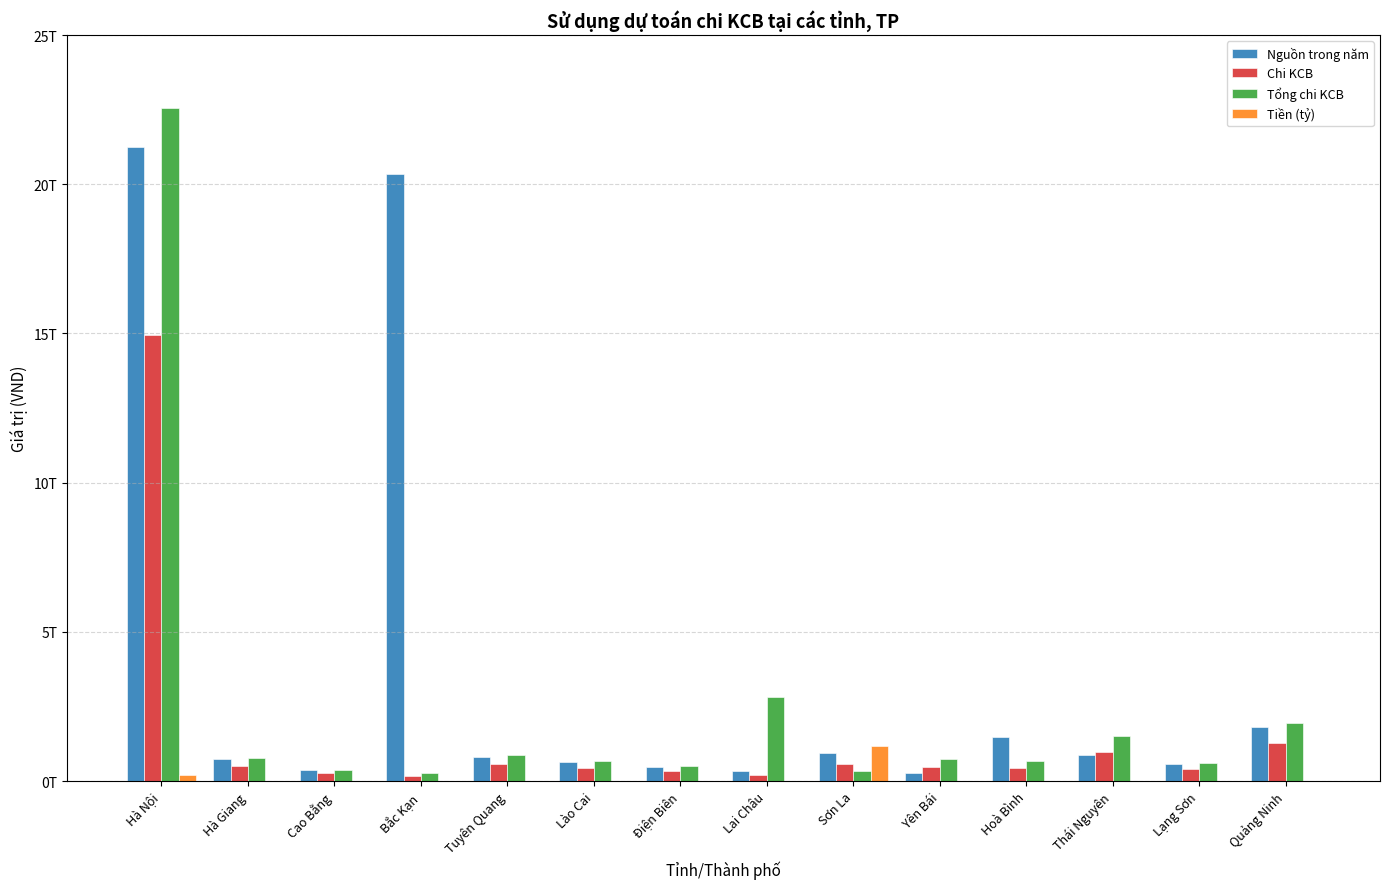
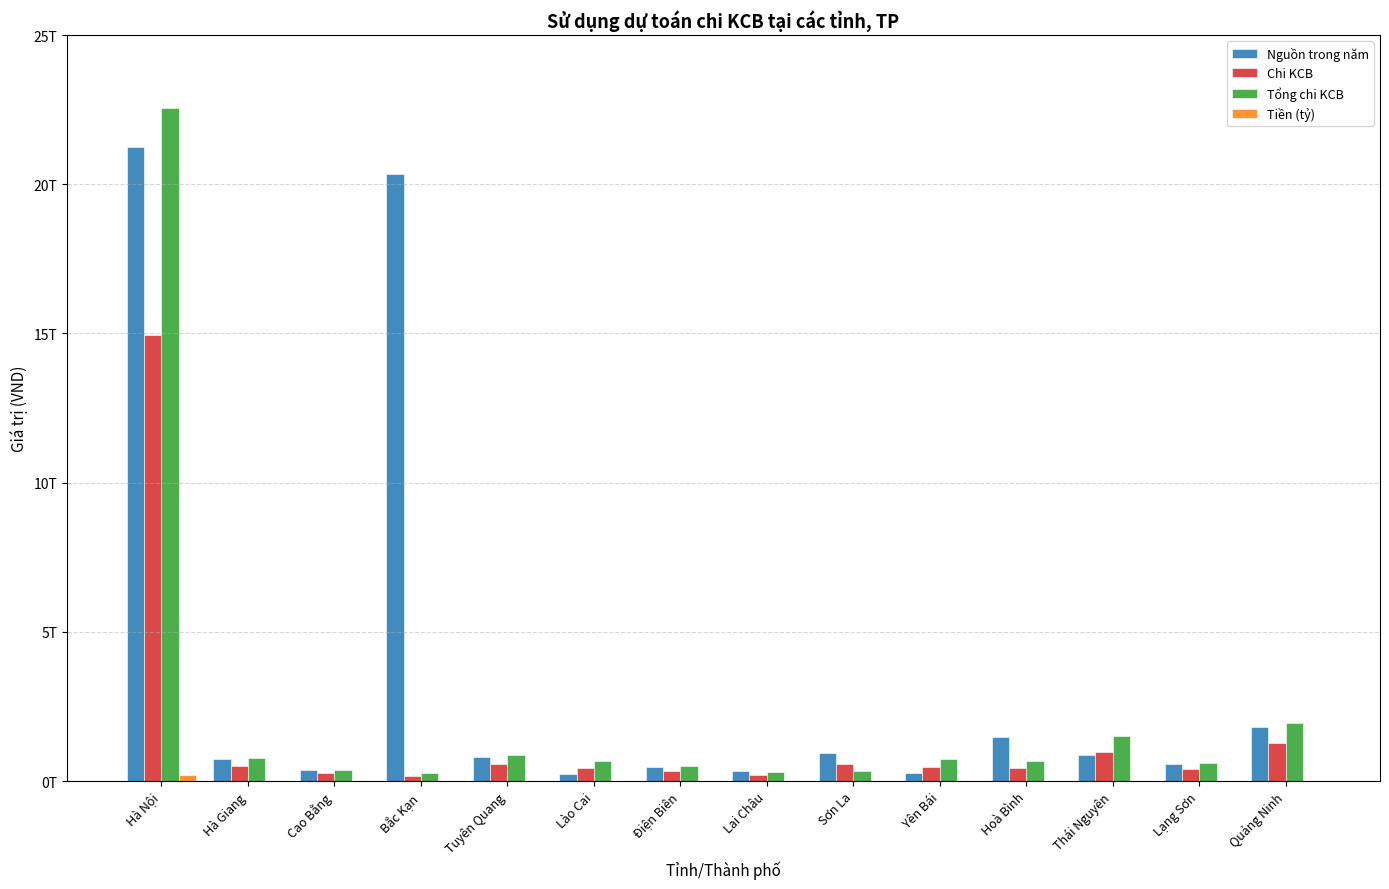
  {
    "Nguồn trong năm": {
      "Hà Nội": "21.2T",
      "Hà Giang": "0.7T",
      "Cao Bằng": "0.4T",
      "Bắc Kạn": "20.4T",
      "Tuyên Quang": "0.8T",
-     "Lào Cai": "0.6T",
+     "Lào Cai": "0.2T",
      "Điện Biên": "0.5T",
      "Lai Châu": "0.3T",
      "Sơn La": "1.0T",
      "Yên Bái": "0.3T",
      "Hoà Bình": "1.5T",
      "Thái Nguyên": "0.9T",
      "Lạng Sơn": "0.6T",
      "Quảng Ninh": "1.8T"
    },
    "Chi KCB": {
      "Hà Nội": "14.9T",
      "Hà Giang": "0.5T",
      "Cao Bằng": "0.3T",
      "Bắc Kạn": "0.2T",
      "Tuyên Quang": "0.6T",
      "Lào Cai": "0.4T",
      "Điện Biên": "0.3T",
      "Lai Châu": "0.2T",
      "Sơn La": "0.6T",
      "Yên Bái": "0.5T",
      "Hoà Bình": "0.4T",
      "Thái Nguyên": "1.0T",
      "Lạng Sơn": "0.4T",
      "Quảng Ninh": "1.3T"
    },
    "Tổng chi KCB": {
      "Hà Nội": "22.6T",
      "Hà Giang": "0.8T",
      "Cao Bằng": "0.4T",
      "Bắc Kạn": "0.3T",
      "Tuyên Quang": "0.9T",
      "Lào Cai": "0.7T",
      "Điện Biên": "0.5T",
-     "Lai Châu": "2.8T",
+     "Lai Châu": "0.3T",
      "Sơn La": "0.3T",
      "Yên Bái": "0.8T",
      "Hoà Bình": "0.7T",
      "Thái Nguyên": "1.5T",
      "Lạng Sơn": "0.6T",
      "Quảng Ninh": "1.9T"
    },
    "Tiền (tỷ)": {
      "Hà Nội": "0.2T",
-     "Sơn La": "1.2T"
+     "Sơn La": "0.0T"
    }
  }
